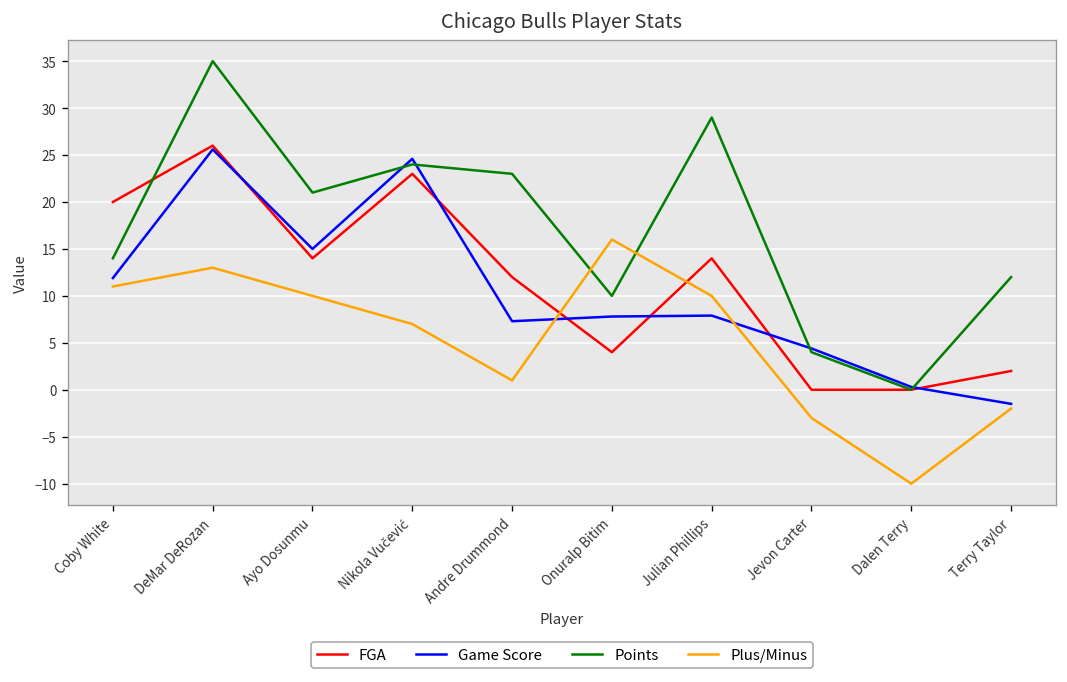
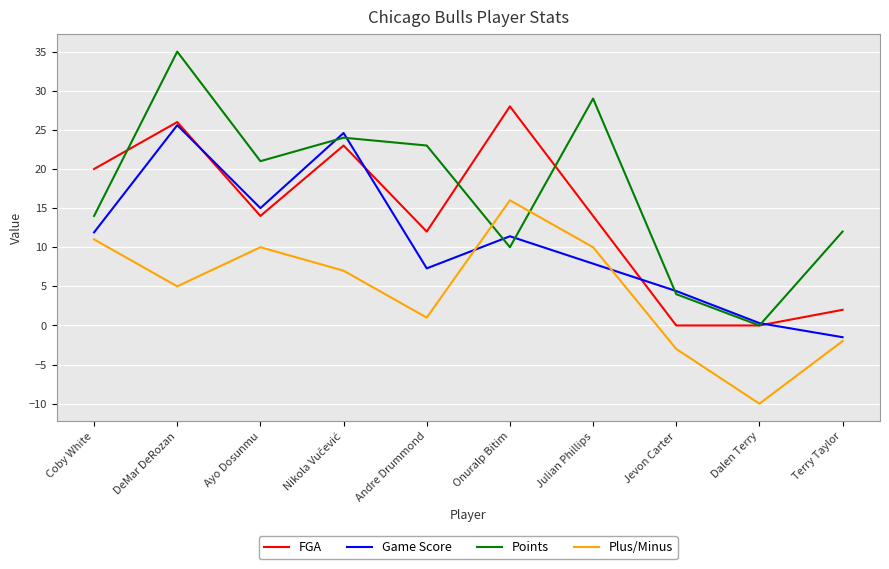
  {
    "FGA": {
      "Coby White": 20,
      "DeMar DeRozan": 26,
      "Ayo Dosunmu": 14,
      "Nikola Vučević": 23,
      "Andre Drummond": 12,
-     "Onuralp Bitim": 4,
+     "Onuralp Bitim": 28,
      "Julian Phillips": 14,
      "Jevon Carter": 0,
      "Terry Taylor": 2
    },
    "Game Score": {
      "Coby White": 12,
      "DeMar DeRozan": 26,
      "Ayo Dosunmu": 15,
      "Nikola Vučević": 25,
      "Andre Drummond": 7,
-     "Onuralp Bitim": 8,
+     "Onuralp Bitim": 11,
      "Julian Phillips": 8,
      "Jevon Carter": 4,
      "Terry Taylor": -2
    },
    "Points": {
      "Coby White": 14,
      "DeMar DeRozan": 35,
      "Ayo Dosunmu": 21,
      "Nikola Vučević": 24,
      "Andre Drummond": 23,
      "Onuralp Bitim": 10,
      "Julian Phillips": 29,
      "Jevon Carter": 4,
      "Terry Taylor": 12
    },
    "Plus/Minus": {
      "Coby White": 11,
-     "DeMar DeRozan": 13,
+     "DeMar DeRozan": 5,
      "Ayo Dosunmu": 10,
      "Nikola Vučević": 7,
      "Andre Drummond": 1,
      "Onuralp Bitim": 16,
      "Julian Phillips": 10,
      "Jevon Carter": -3,
      "Dalen Terry": -10,
      "Terry Taylor": -2
    }
  }
